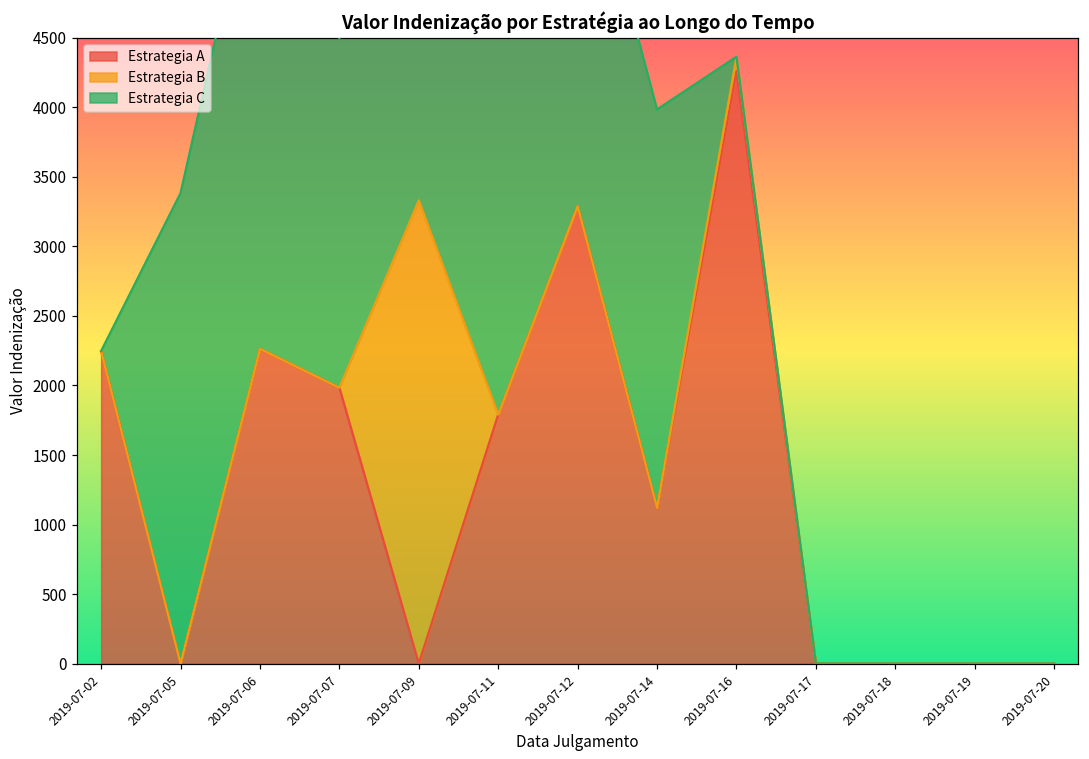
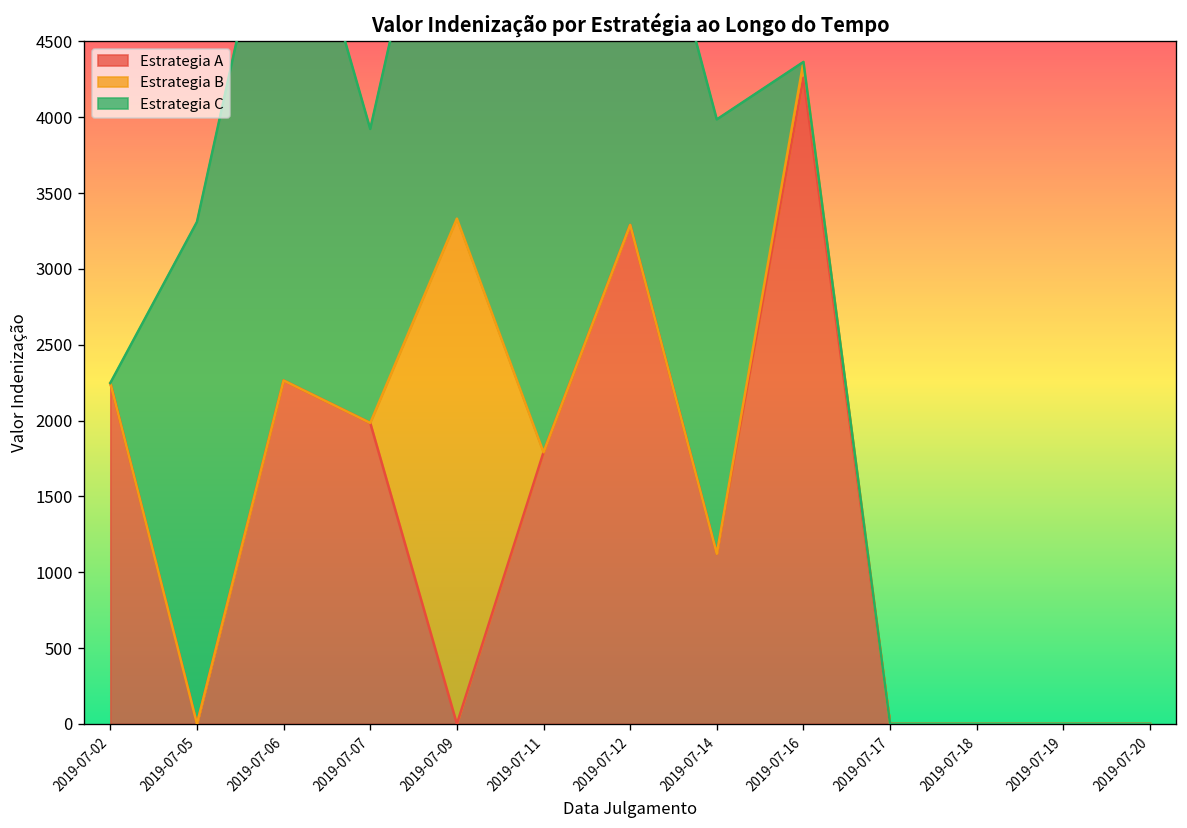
  {
    "Estrategia A": {
      "2019-07-09": 0,
      "2019-07-16": 4260
    },
    "Estrategia B": {
      "2019-07-09": 3330
    },
    "Estrategia C": {
-     "2019-07-05": 3380,
-     "2019-07-07": 2510,
+     "2019-07-05": 3310,
+     "2019-07-07": 1940,
      "2019-07-14": 2860
    }
  }
